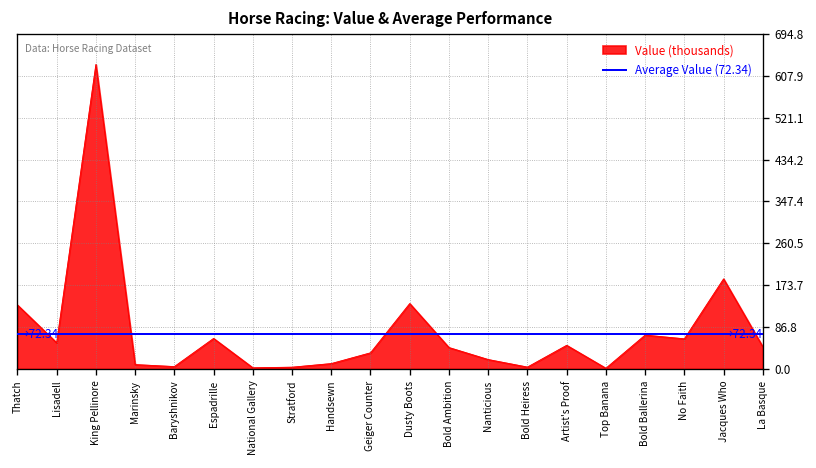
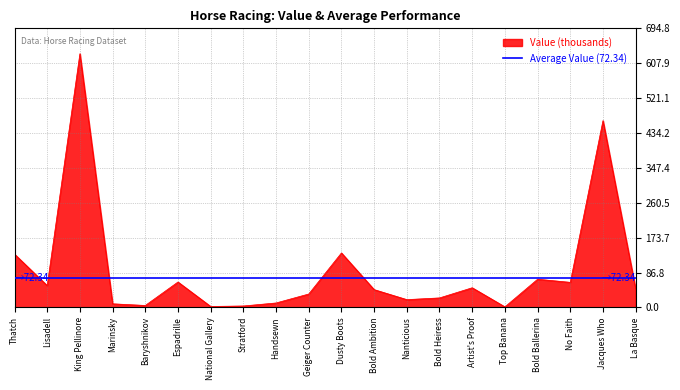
  {
    "Thatch": 130,
    "King Pellinore": 630,
    "Marinsky": 10,
    "Baryshnikov": 0,
    "Espadrille": 60,
    "National Gallery": 0,
    "Stratford": 0,
    "Handsewn": 10,
    "Geiger Counter": 30,
    "Dusty Boots": 140,
    "Bold Ambition": 40,
    "Nanticious": 20,
-   "Bold Heiress": 0,
+   "Bold Heiress": 20,
    "Artist's Proof": 50,
    "Top Banana": 0,
    "Bold Ballerina": 70,
    "No Faith": 60,
-   "Jacques Who": 190
+   "Jacques Who": 460
  }
